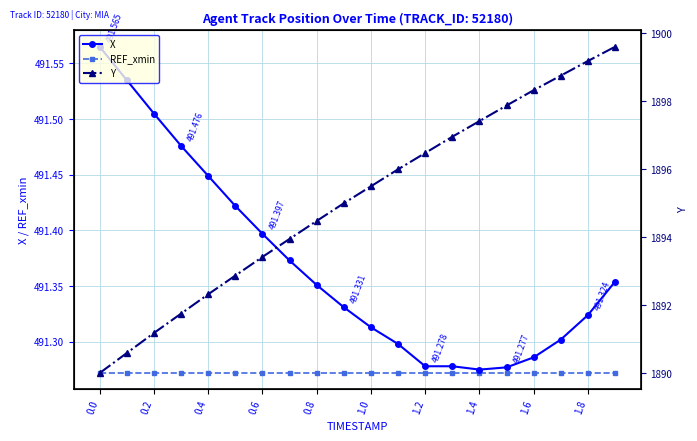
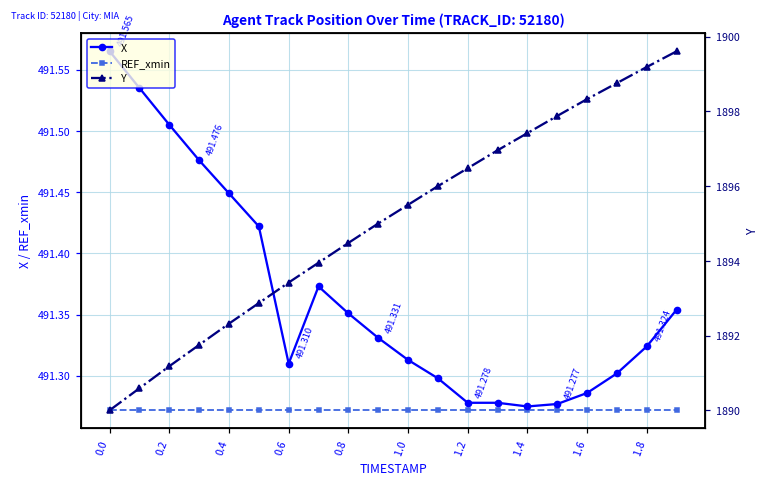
  {
    "X": {
-     "0.6": 491.397,
+     "0.6": 491.310,
      "1.8": 491.324
    }
  }
